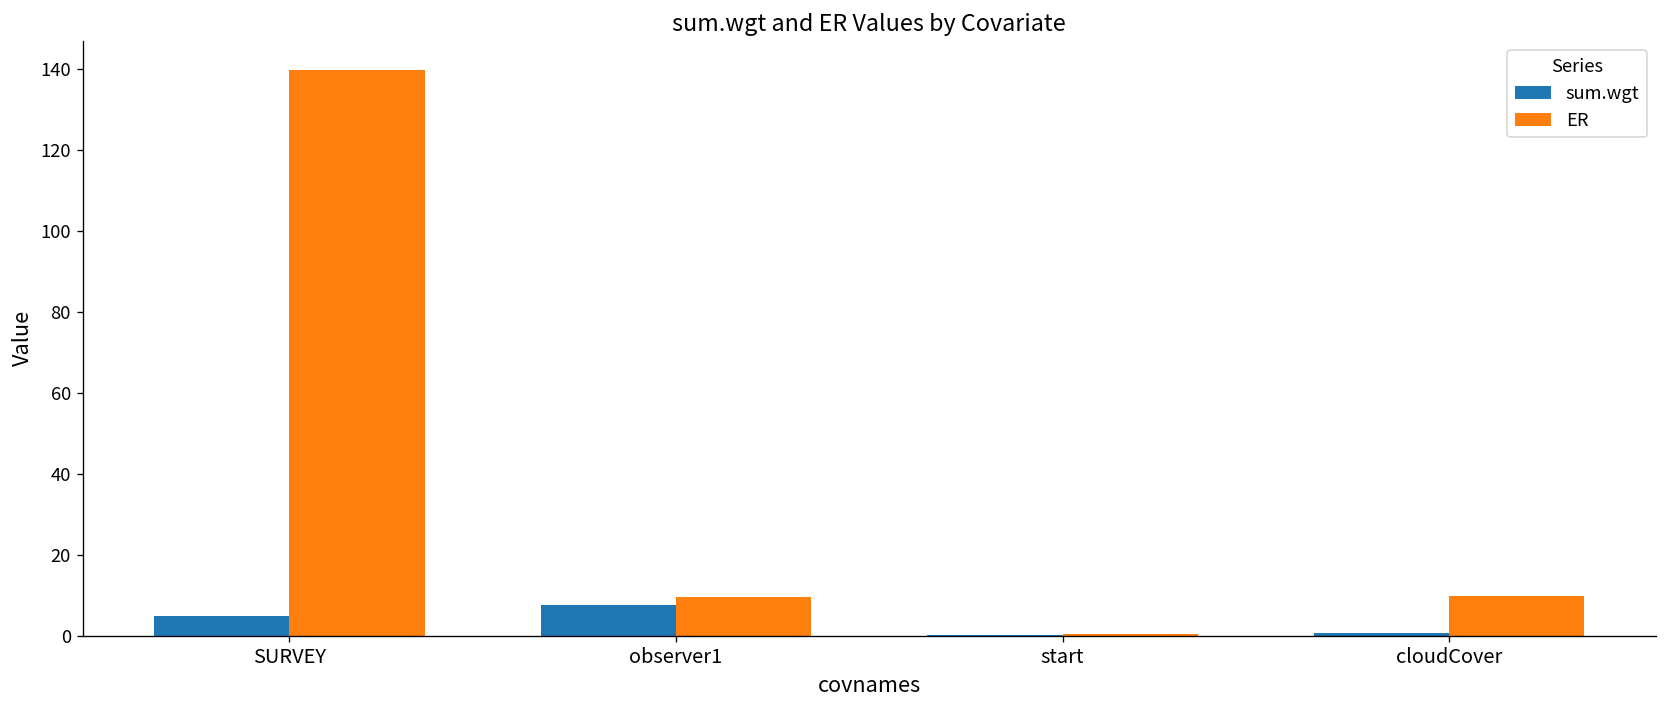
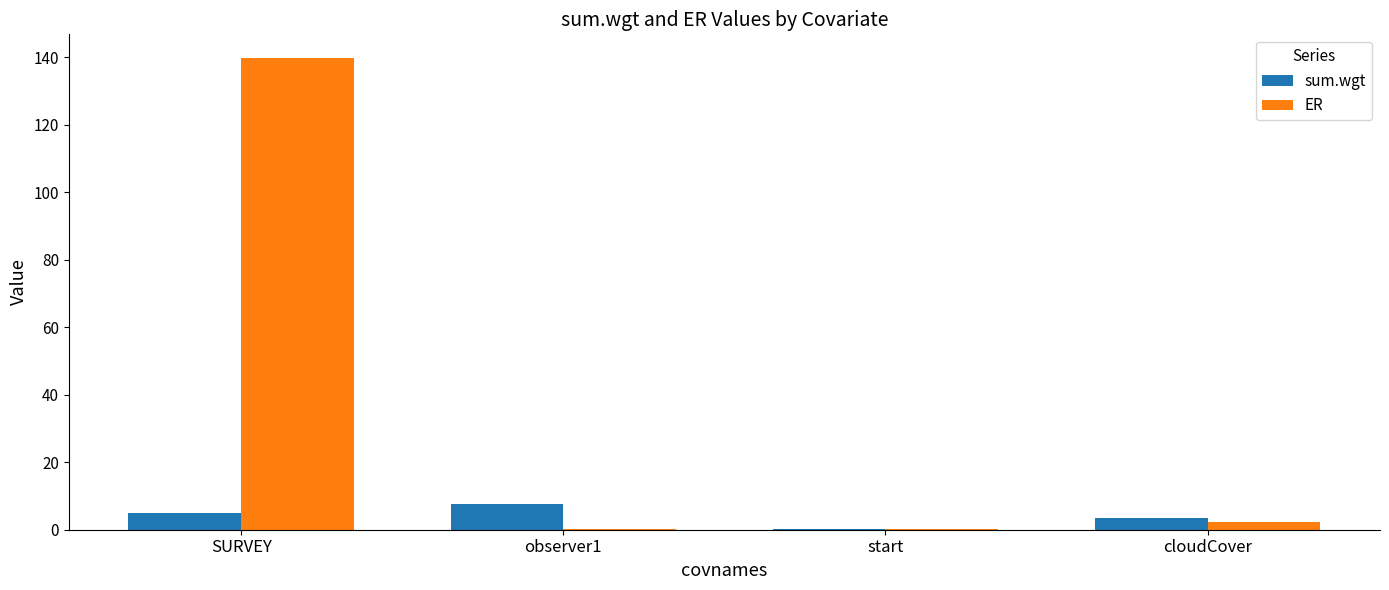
  {
    "sum.wgt": {
      "SURVEY": 5,
      "observer1": 7,
-     "cloudCover": 1
+     "cloudCover": 3
    },
    "ER": {
      "SURVEY": 140,
-     "observer1": 9,
-     "cloudCover": 10
+     "observer1": 0,
+     "cloudCover": 2
    }
  }
